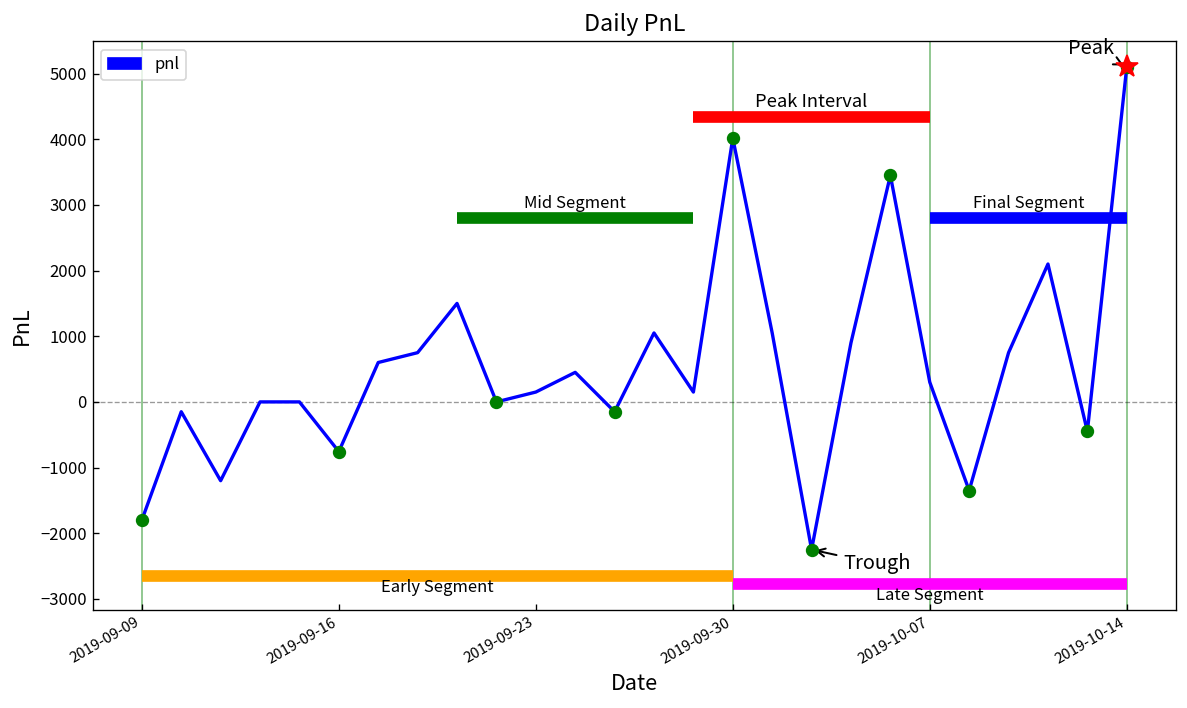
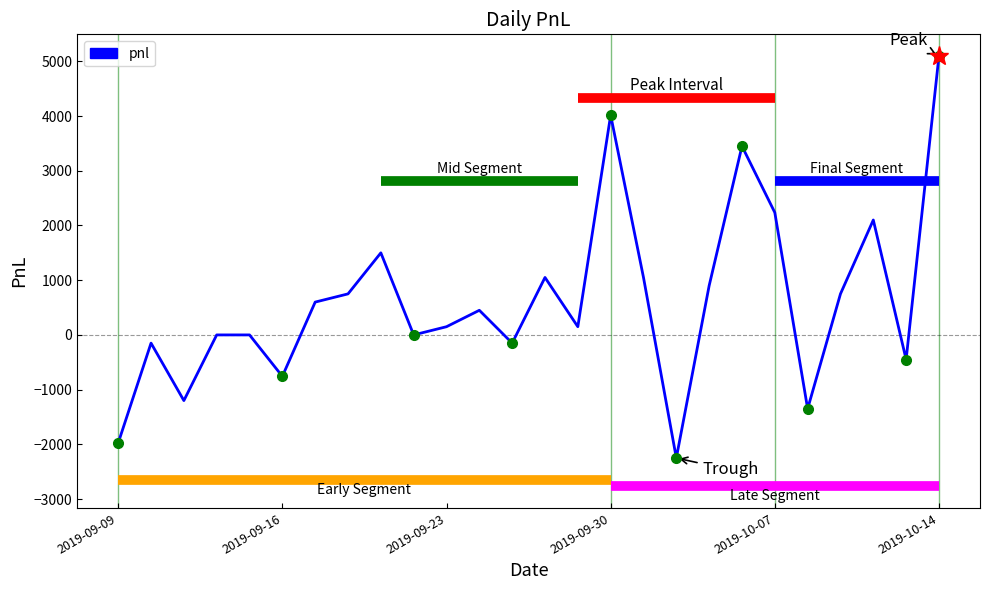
  {
    "pnl": {
-     "2019-09-09": -1800,
+     "2019-09-09": -2000,
      "2019-09-23": 200,
-     "2019-10-07": 300
+     "2019-10-07": 2200
    }
  }
